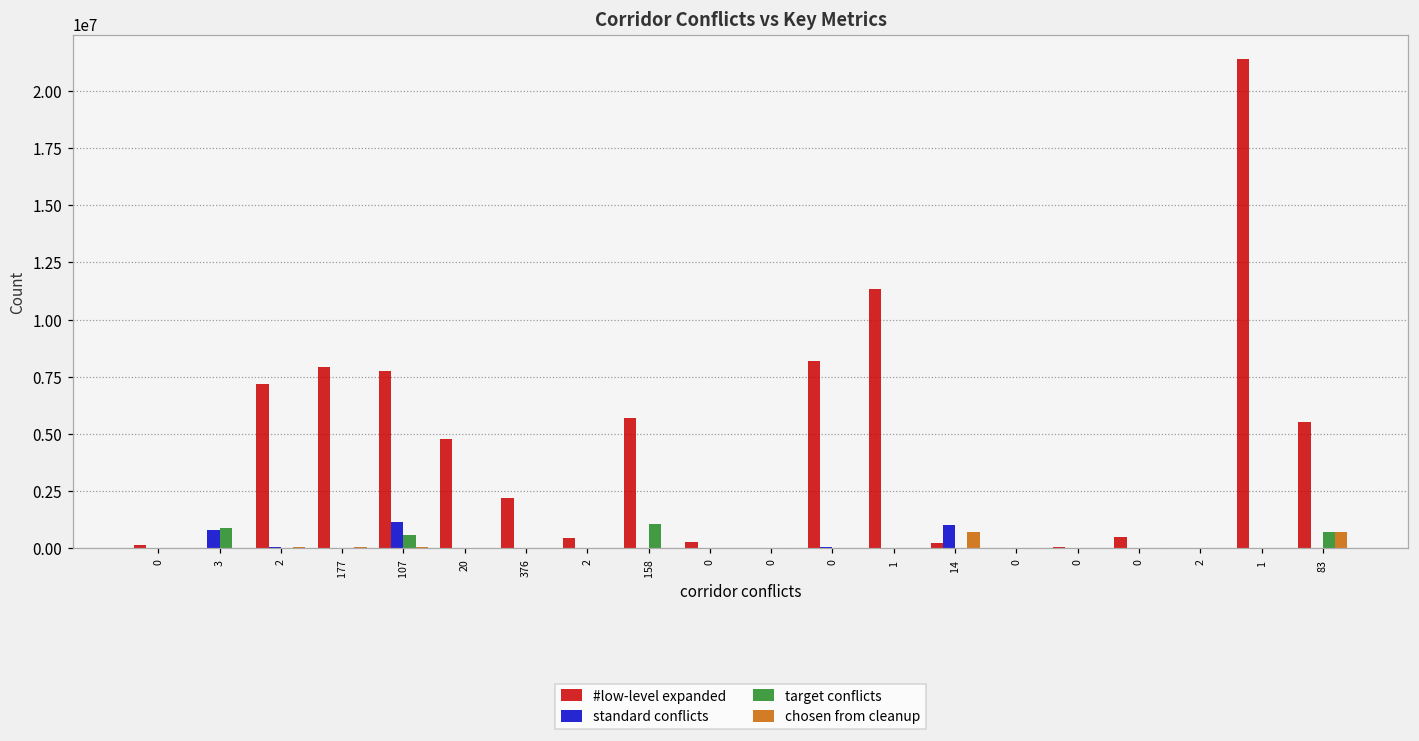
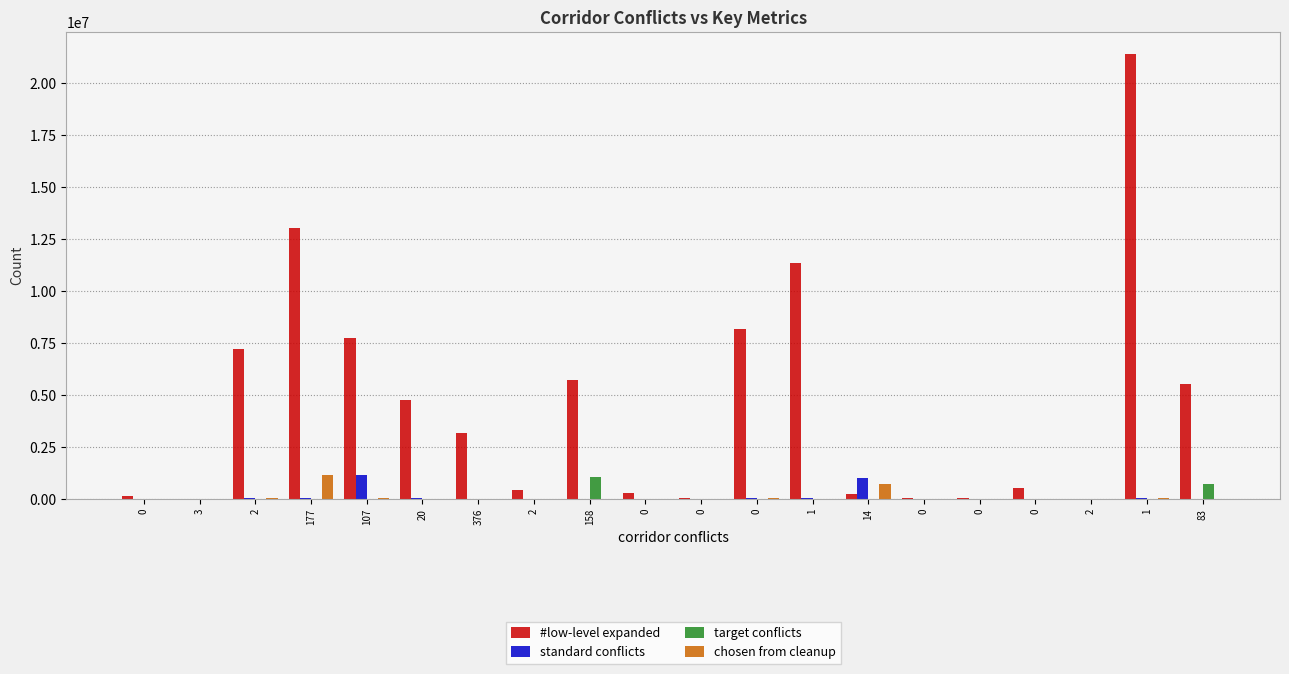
  {
    "#low-level expanded": {
-     "177": 7900000,
+     "177": 13000000,
      "107": 7700000,
      "20": 4800000,
-     "376": 2200000,
+     "376": 3200000,
      "158": 5700000,
      "14": 200000,
      "83": 5500000
    },
    "standard conflicts": {
-     "3": 800000,
+     "3": 0,
      "107": 1200000,
      "14": 1000000
    },
    "target conflicts": {
-     "3": 900000,
-     "107": 600000,
+     "3": 0,
+     "107": 0,
      "158": 1100000,
      "83": 700000
    },
    "chosen from cleanup": {
-     "177": 0,
+     "177": 1200000,
      "14": 700000,
-     "83": 700000
+     "83": 0
    }
  }
